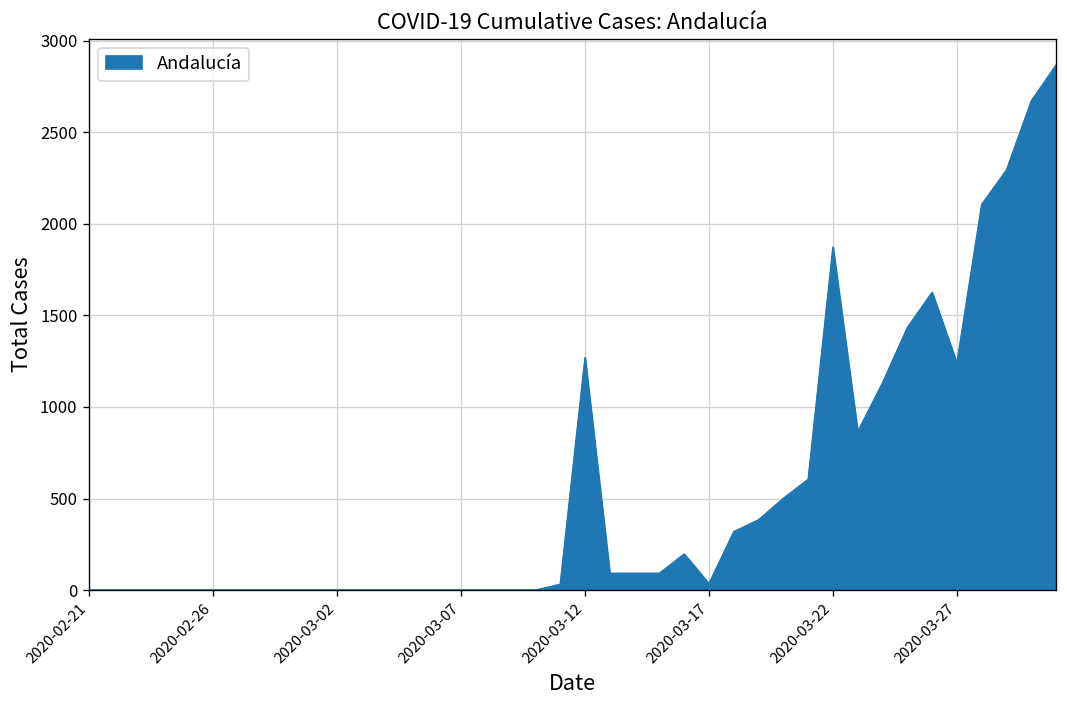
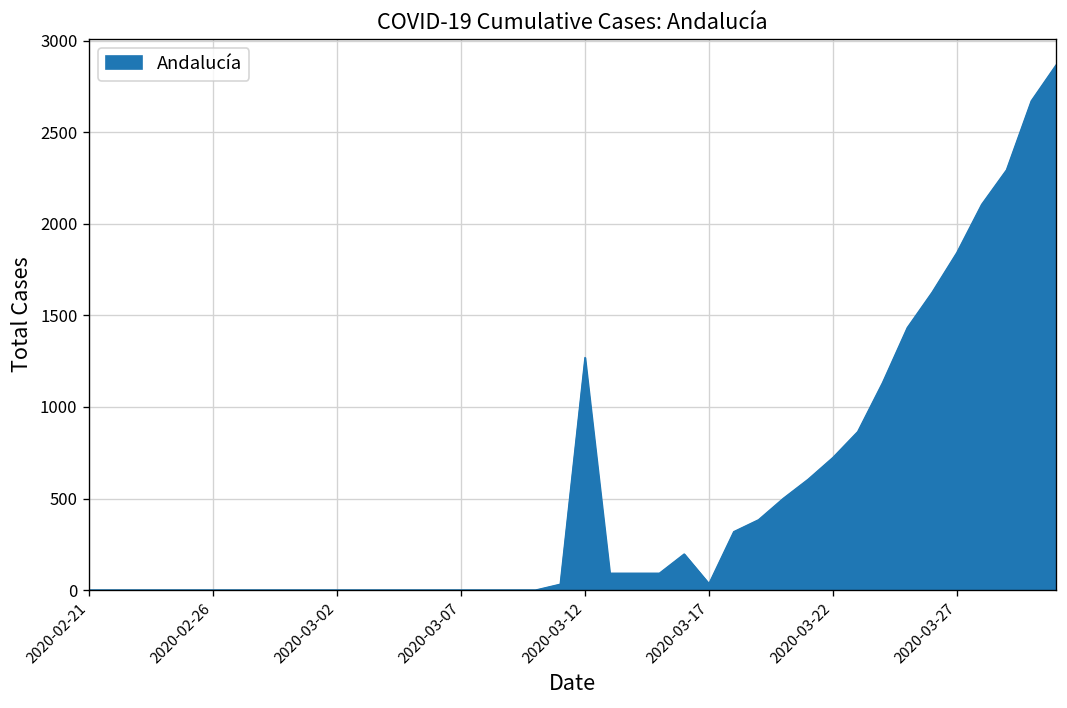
  {
    "2020-02-21": 0,
    "2020-02-26": 0,
    "2020-03-02": 0,
    "2020-03-07": 0,
    "2020-03-12": 1270,
    "2020-03-17": 40,
-   "2020-03-22": 1870,
-   "2020-03-27": 1240
+   "2020-03-22": 720,
+   "2020-03-27": 1840
  }
